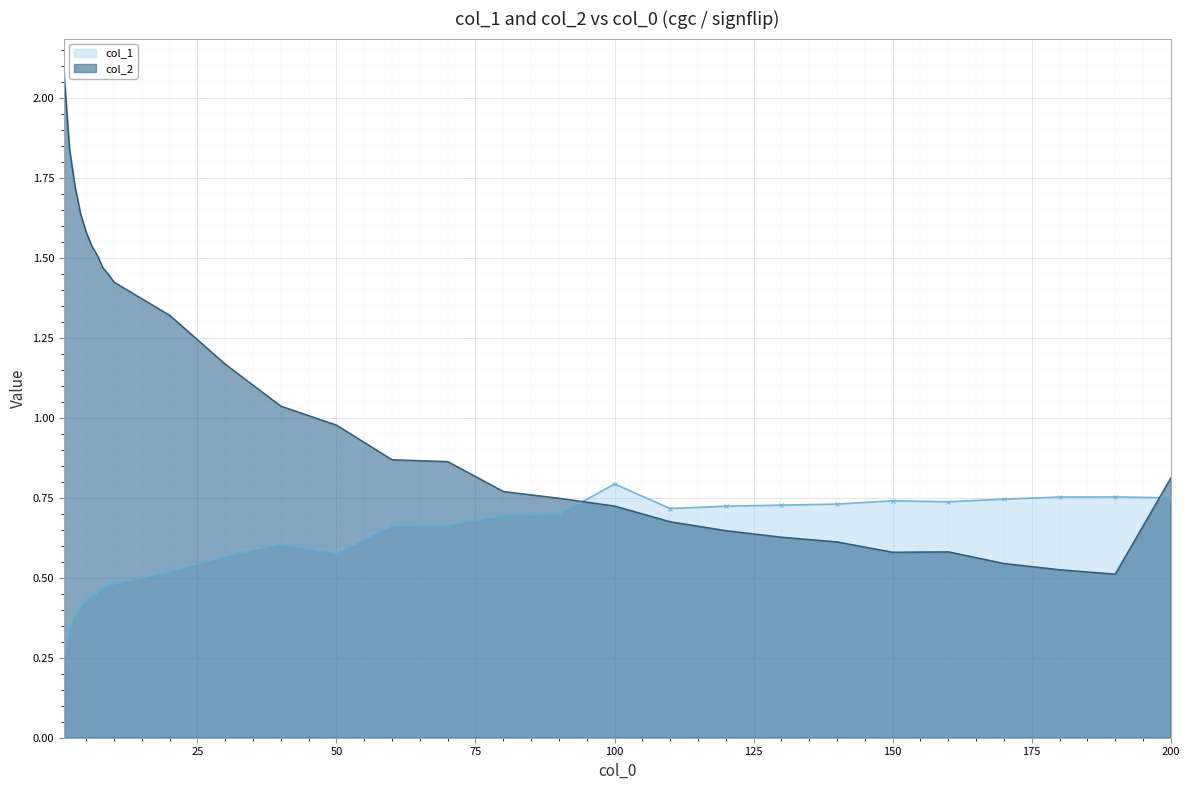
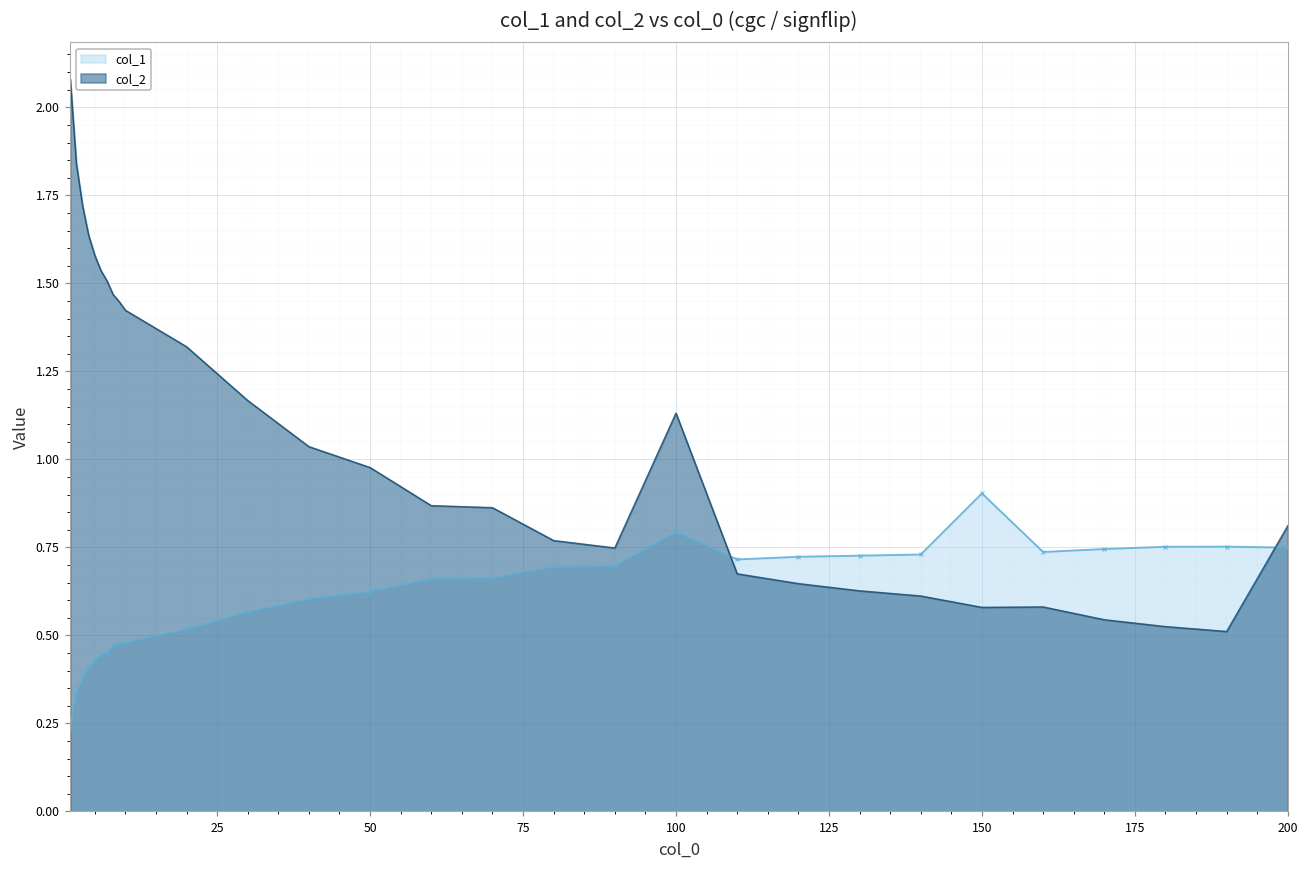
  {
    "col_1": {
-     "50": 0.57,
+     "50": 0.62,
      "100": 0.79,
-     "150": 0.74,
+     "150": 0.90,
      "200": 0.75
    },
    "col_2": {
      "50": 0.98,
-     "100": 0.72,
+     "100": 1.13,
      "150": 0.58,
      "200": 0.81
    }
  }
